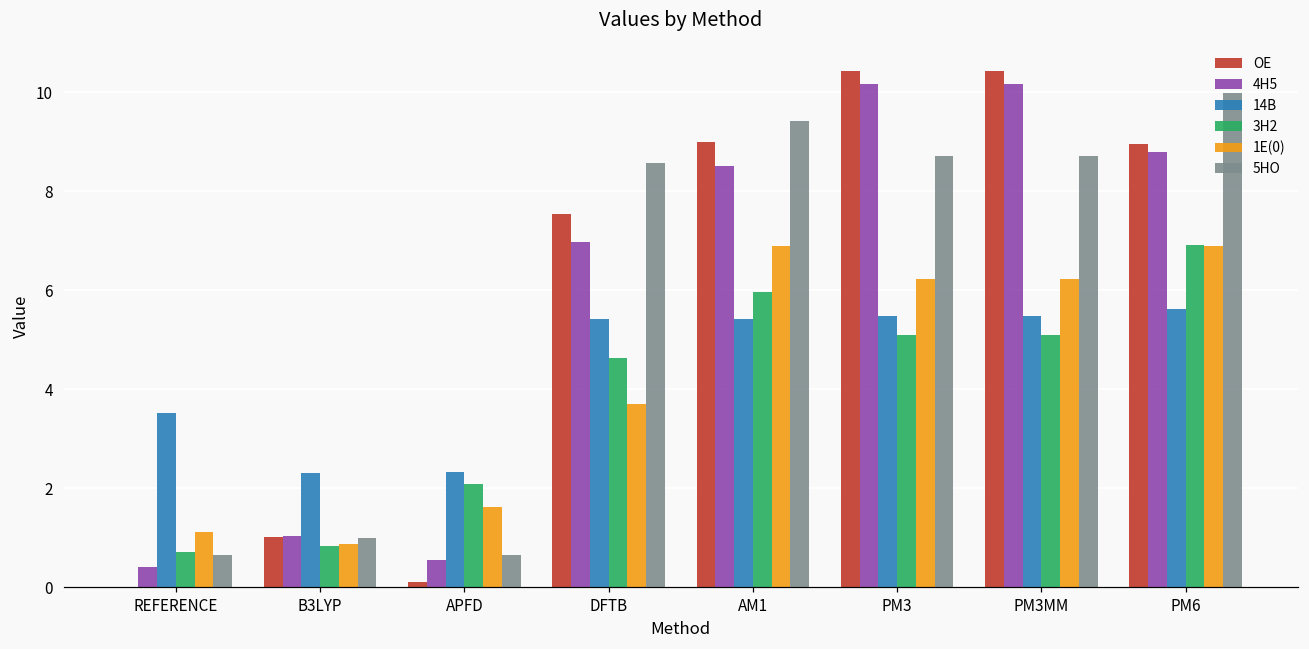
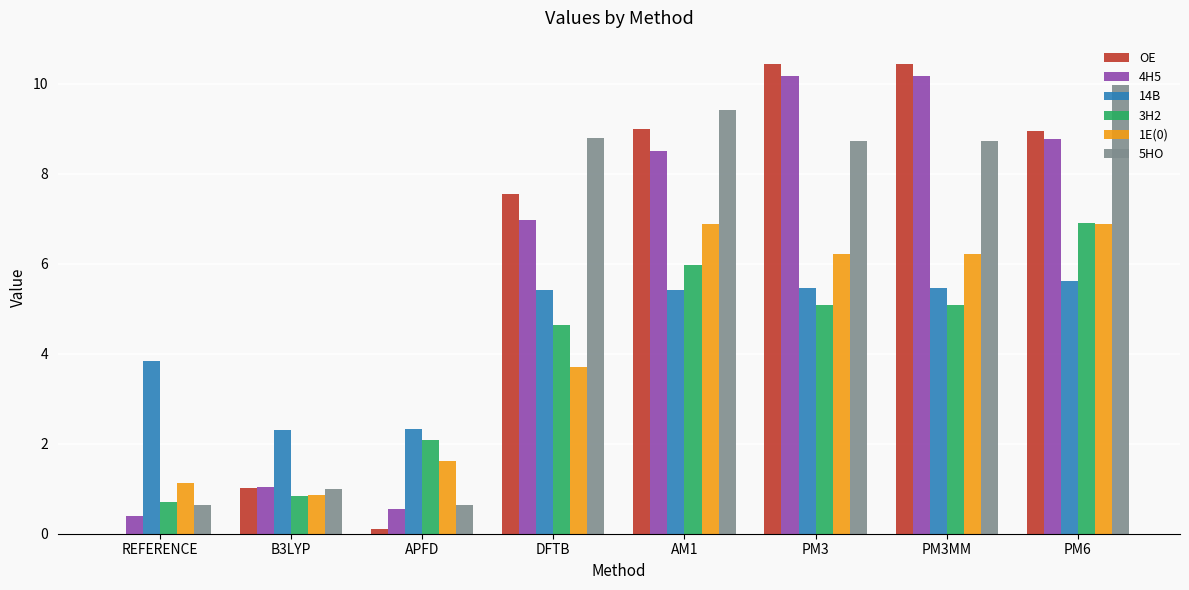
  {
    "OE": {
      "REFERENCE": 0.0,
      "B3LYP": 1.0,
      "APFD": 0.1,
      "DFTB": 7.5,
      "AM1": 9.0,
      "PM3": 10.4,
      "PM3MM": 10.4,
      "PM6": 9.0
    },
    "4H5": {
      "REFERENCE": 0.4,
      "B3LYP": 1.0,
      "APFD": 0.5,
      "DFTB": 7.0,
      "AM1": 8.5,
      "PM3": 10.2,
      "PM3MM": 10.2,
      "PM6": 8.8
    },
    "14B": {
-     "REFERENCE": 3.5,
+     "REFERENCE": 3.8,
      "B3LYP": 2.3,
      "APFD": 2.3,
      "DFTB": 5.4,
      "AM1": 5.4,
      "PM3": 5.5,
      "PM3MM": 5.5,
      "PM6": 5.6
    },
    "3H2": {
      "REFERENCE": 0.7,
      "B3LYP": 0.8,
      "APFD": 2.1,
      "DFTB": 4.6,
      "AM1": 6.0,
      "PM3": 5.1,
      "PM3MM": 5.1,
      "PM6": 6.9
    },
    "1E(0)": {
      "REFERENCE": 1.1,
      "B3LYP": 0.9,
      "APFD": 1.6,
      "DFTB": 3.7,
      "AM1": 6.9,
      "PM3": 6.2,
      "PM3MM": 6.2,
      "PM6": 6.9
    },
    "5HO": {
      "REFERENCE": 0.6,
      "B3LYP": 1.0,
      "APFD": 0.6,
-     "DFTB": 8.6,
+     "DFTB": 8.8,
      "AM1": 9.4,
      "PM3": 8.7,
      "PM3MM": 8.7,
      "PM6": 10.0
    }
  }
